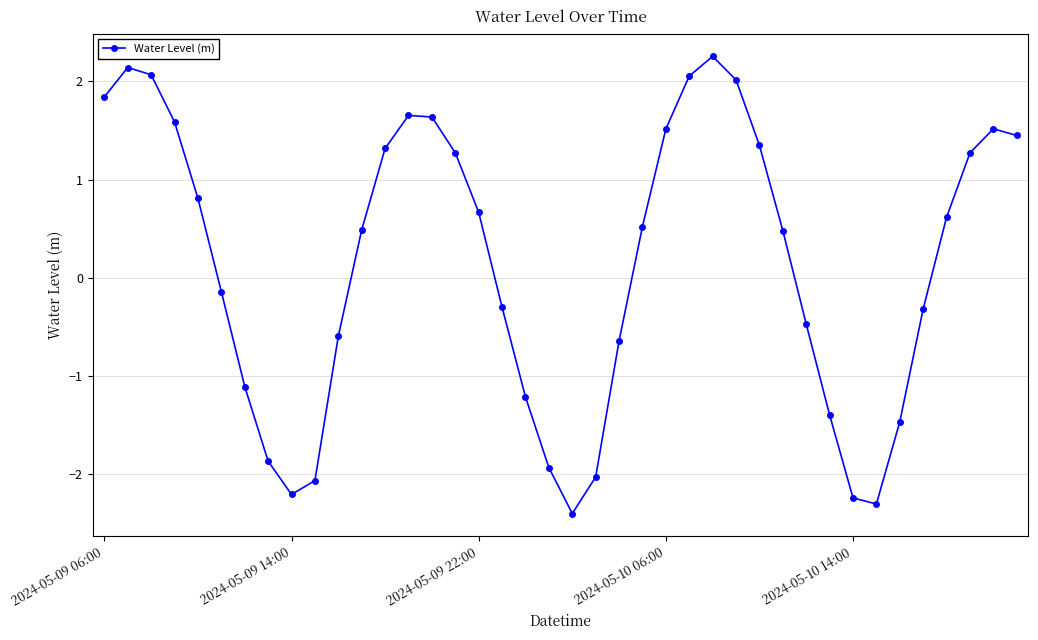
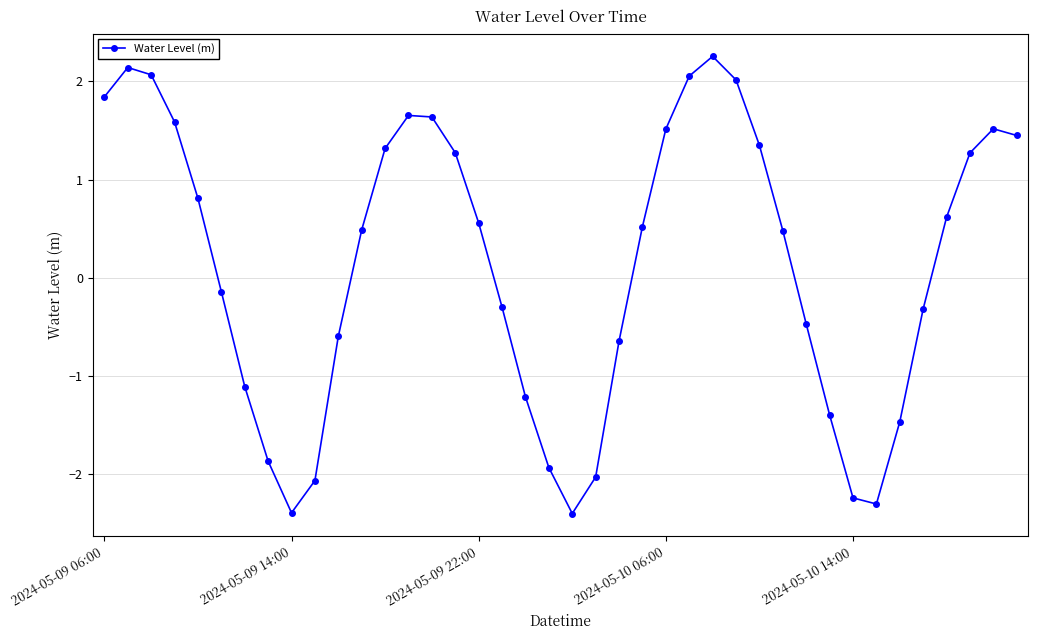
  {
    "2024-05-09 06:00": 1.8,
-   "2024-05-09 14:00": -2.2,
-   "2024-05-09 22:00": 0.7,
+   "2024-05-09 14:00": -2.4,
+   "2024-05-09 22:00": 0.6,
    "2024-05-10 06:00": 1.5,
    "2024-05-10 14:00": -2.2
  }
